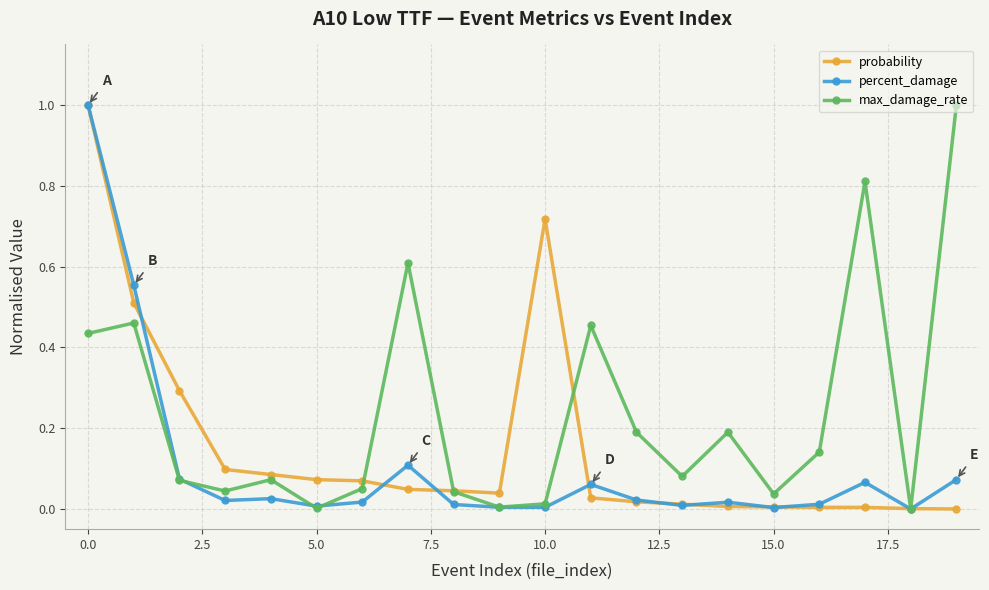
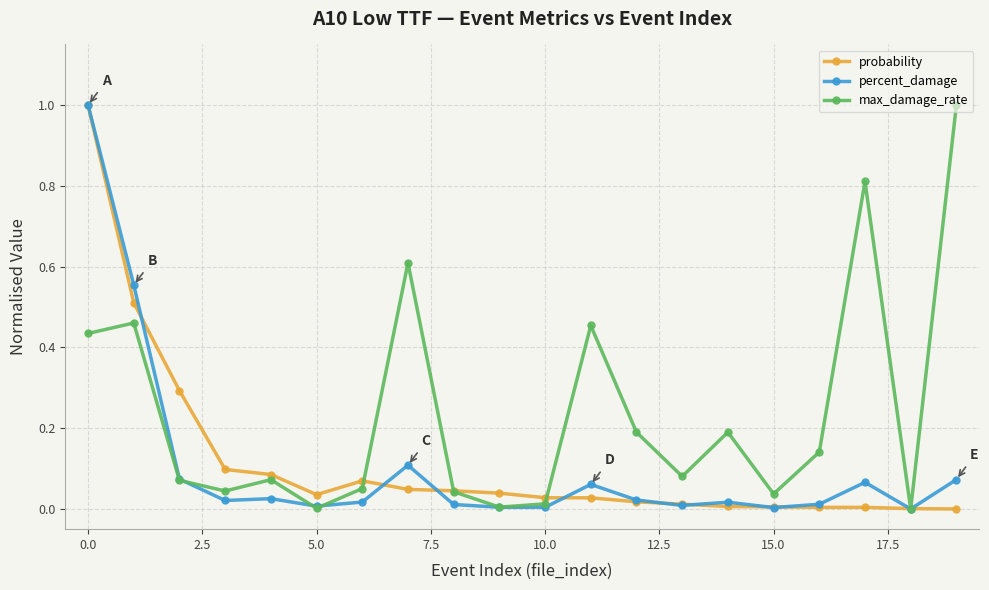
  {
    "probability": {
-     "5.0": 0.07,
-     "10.0": 0.72
+     "5.0": 0.04,
+     "10.0": 0.03
    },
    "percent_damage": {
      "10.0": 0.00
    },
    "max_damage_rate": {
      "0.0": 0.43,
      "10.0": 0.01,
      "15.0": 0.04
    }
  }
